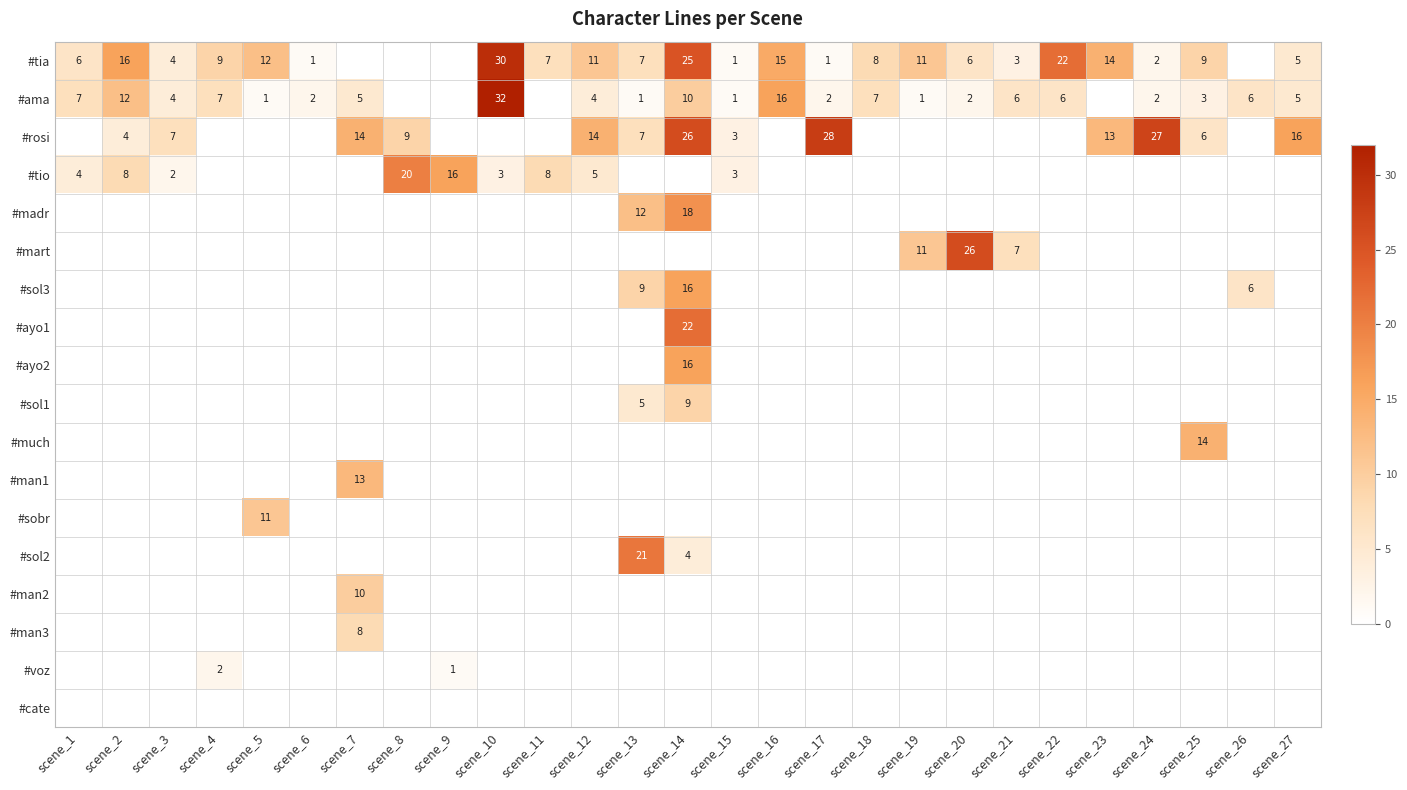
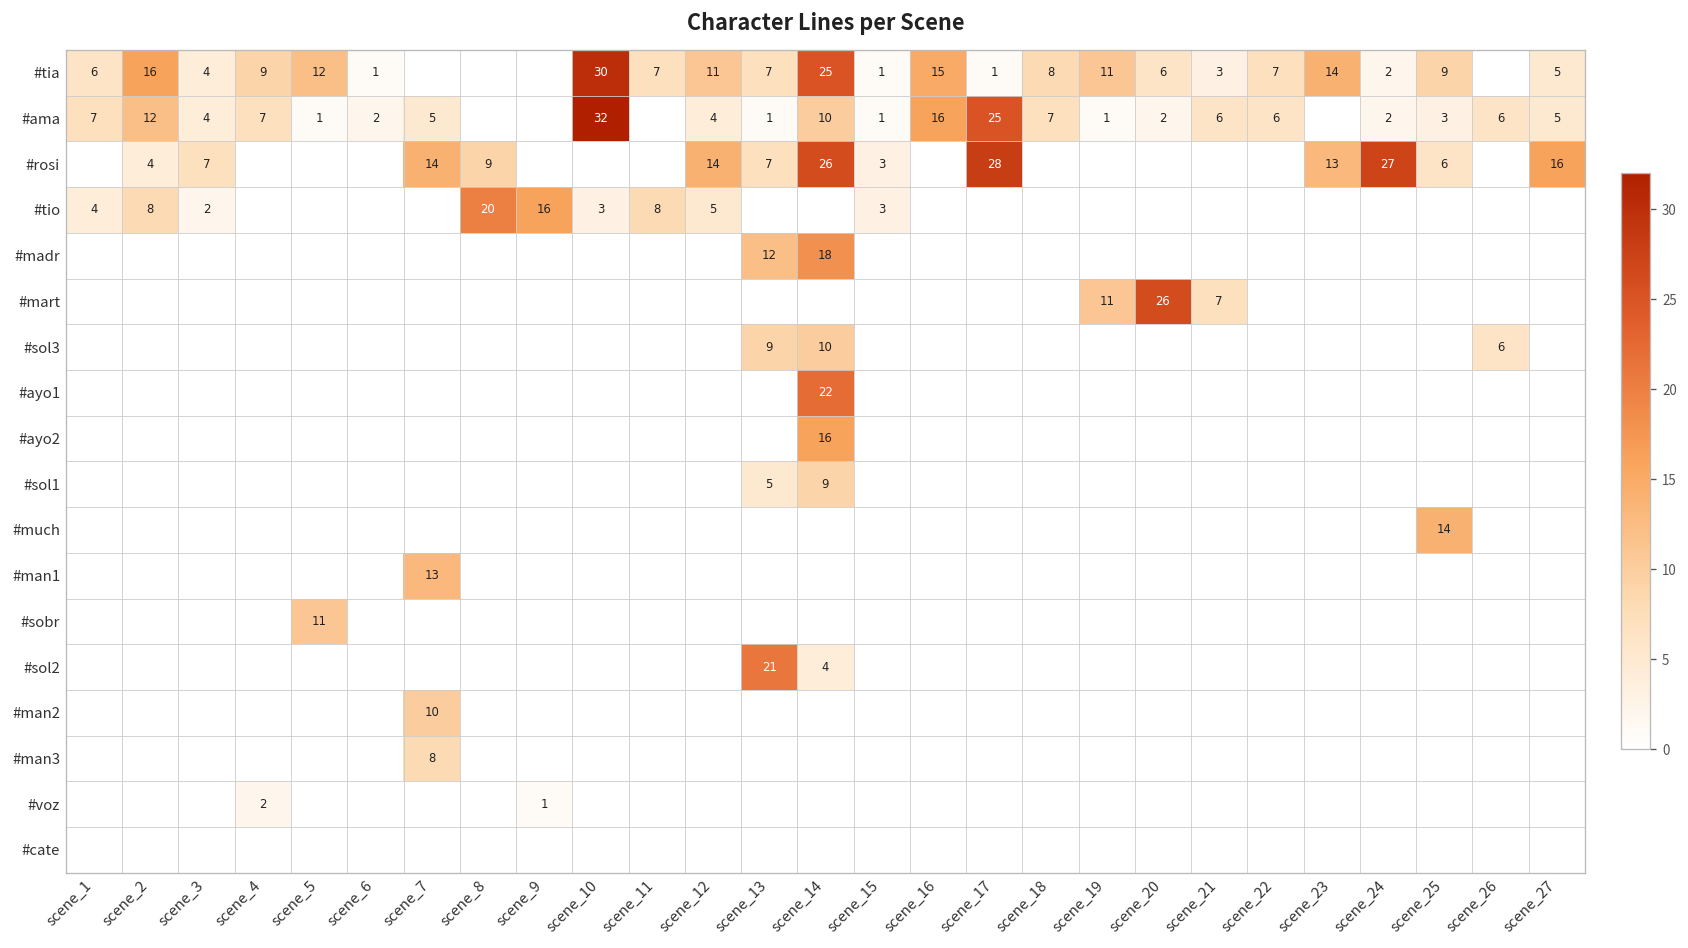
  {
    "#tia": {
      "scene_1": 6,
      "scene_2": 16,
      "scene_3": 4,
      "scene_4": 9,
      "scene_5": 12,
      "scene_6": 1,
      "scene_10": 30,
      "scene_11": 7,
      "scene_12": 11,
      "scene_13": 7,
      "scene_14": 25,
      "scene_15": 1,
      "scene_16": 15,
      "scene_17": 1,
      "scene_18": 8,
      "scene_19": 11,
      "scene_20": 6,
      "scene_21": 3,
-     "scene_22": 22,
+     "scene_22": 7,
      "scene_23": 14,
      "scene_24": 2,
      "scene_25": 9,
      "scene_27": 5
    },
    "#ama": {
      "scene_1": 7,
      "scene_2": 12,
      "scene_3": 4,
      "scene_4": 7,
      "scene_5": 1,
      "scene_6": 2,
      "scene_7": 5,
      "scene_10": 32,
      "scene_12": 4,
      "scene_13": 1,
      "scene_14": 10,
      "scene_15": 1,
      "scene_16": 16,
-     "scene_17": 2,
+     "scene_17": 25,
      "scene_18": 7,
      "scene_19": 1,
      "scene_20": 2,
      "scene_21": 6,
      "scene_22": 6,
      "scene_24": 2,
      "scene_25": 3,
      "scene_26": 6,
      "scene_27": 5
    },
    "#rosi": {
      "scene_2": 4,
      "scene_3": 7,
      "scene_7": 14,
      "scene_8": 9,
      "scene_12": 14,
      "scene_13": 7,
      "scene_14": 26,
      "scene_15": 3,
      "scene_17": 28,
      "scene_23": 13,
      "scene_24": 27,
      "scene_25": 6,
      "scene_27": 16
    },
    "#tio": {
      "scene_1": 4,
      "scene_2": 8,
      "scene_3": 2,
      "scene_8": 20,
      "scene_9": 16,
      "scene_10": 3,
      "scene_11": 8,
      "scene_12": 5,
      "scene_15": 3
    },
    "#madr": {
      "scene_13": 12,
      "scene_14": 18
    },
    "#mart": {
      "scene_19": 11,
      "scene_20": 26,
      "scene_21": 7
    },
    "#sol3": {
      "scene_13": 9,
-     "scene_14": 16,
+     "scene_14": 10,
      "scene_26": 6
    },
    "#ayo1": {
      "scene_14": 22
    },
    "#ayo2": {
      "scene_14": 16
    },
    "#sol1": {
      "scene_13": 5,
      "scene_14": 9
    },
    "#much": {
      "scene_25": 14
    },
    "#man1": {
      "scene_7": 13
    },
    "#sobr": {
      "scene_5": 11
    },
    "#sol2": {
      "scene_13": 21,
      "scene_14": 4
    },
    "#man2": {
      "scene_7": 10
    },
    "#man3": {
      "scene_7": 8
    },
    "#voz": {
      "scene_4": 2,
      "scene_9": 1
    }
  }
